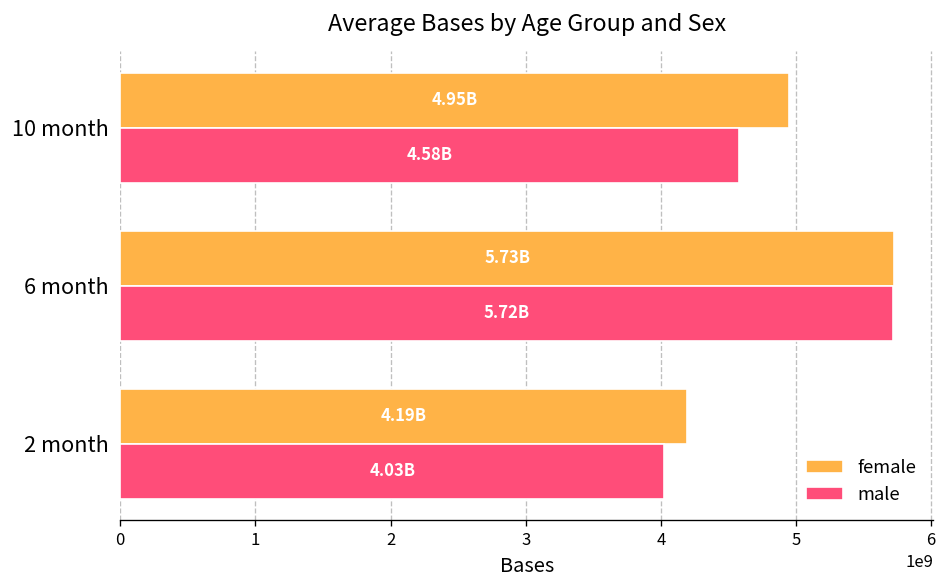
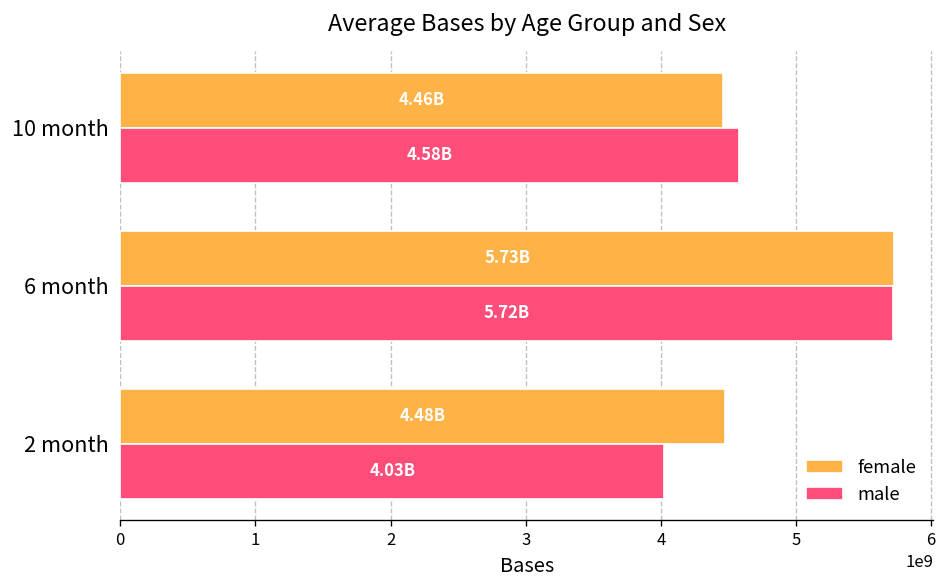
  {
    "female": {
-     "10 month": "4.95B",
+     "10 month": "4.46B",
      "6 month": "5.73B",
-     "2 month": "4.19B"
+     "2 month": "4.48B"
    },
    "male": {
      "10 month": "4.58B",
      "6 month": "5.72B",
      "2 month": "4.03B"
    }
  }
